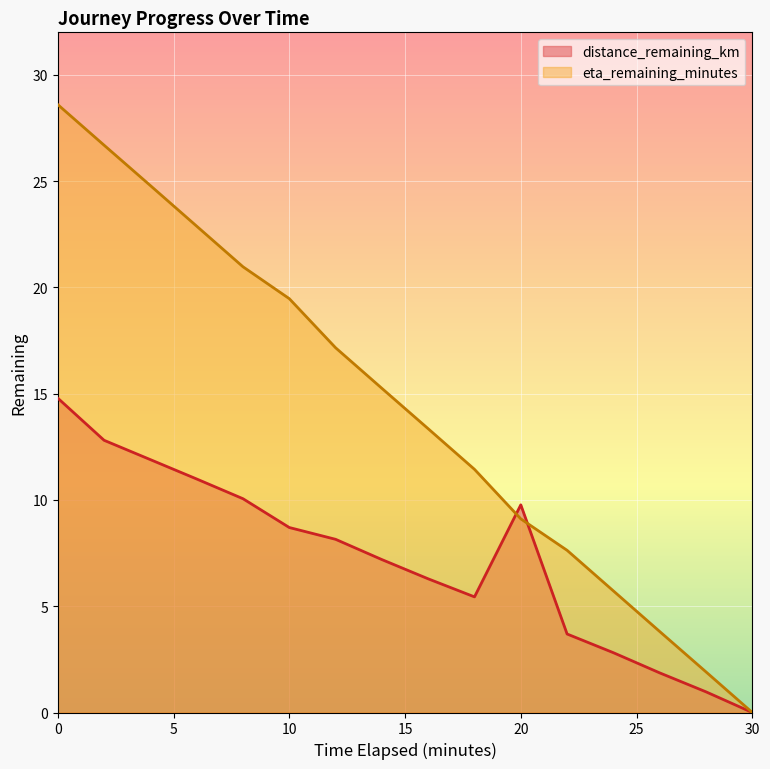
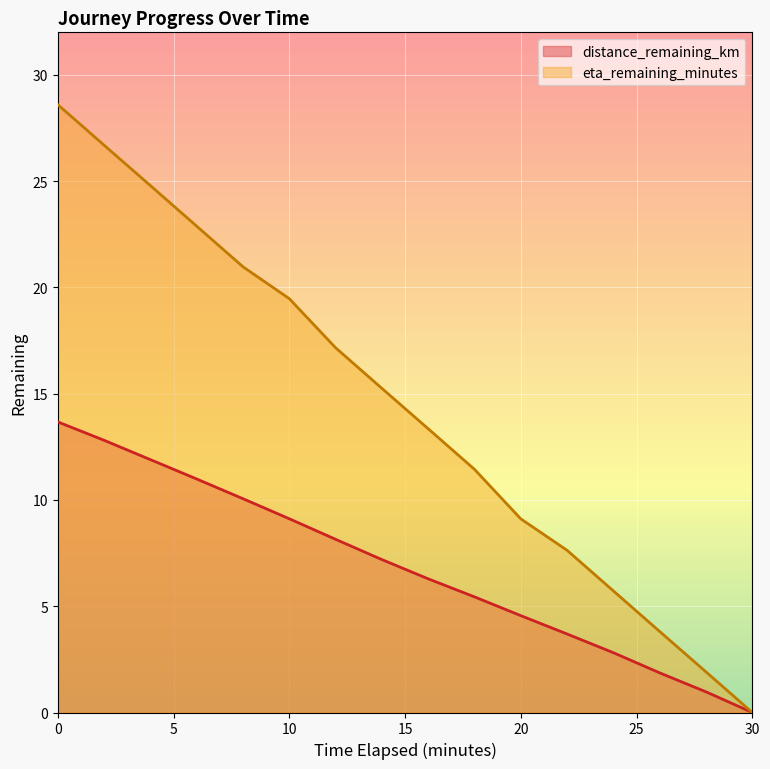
  {
    "distance_remaining_km": {
-     "0": 14.8,
-     "10": 8.7,
-     "20": 9.8
+     "0": 13.7,
+     "10": 9.1,
+     "20": 4.6
    },
    "eta_remaining_minutes": {
      "0": 28.6,
      "10": 19.5,
      "20": 9.1
    }
  }
